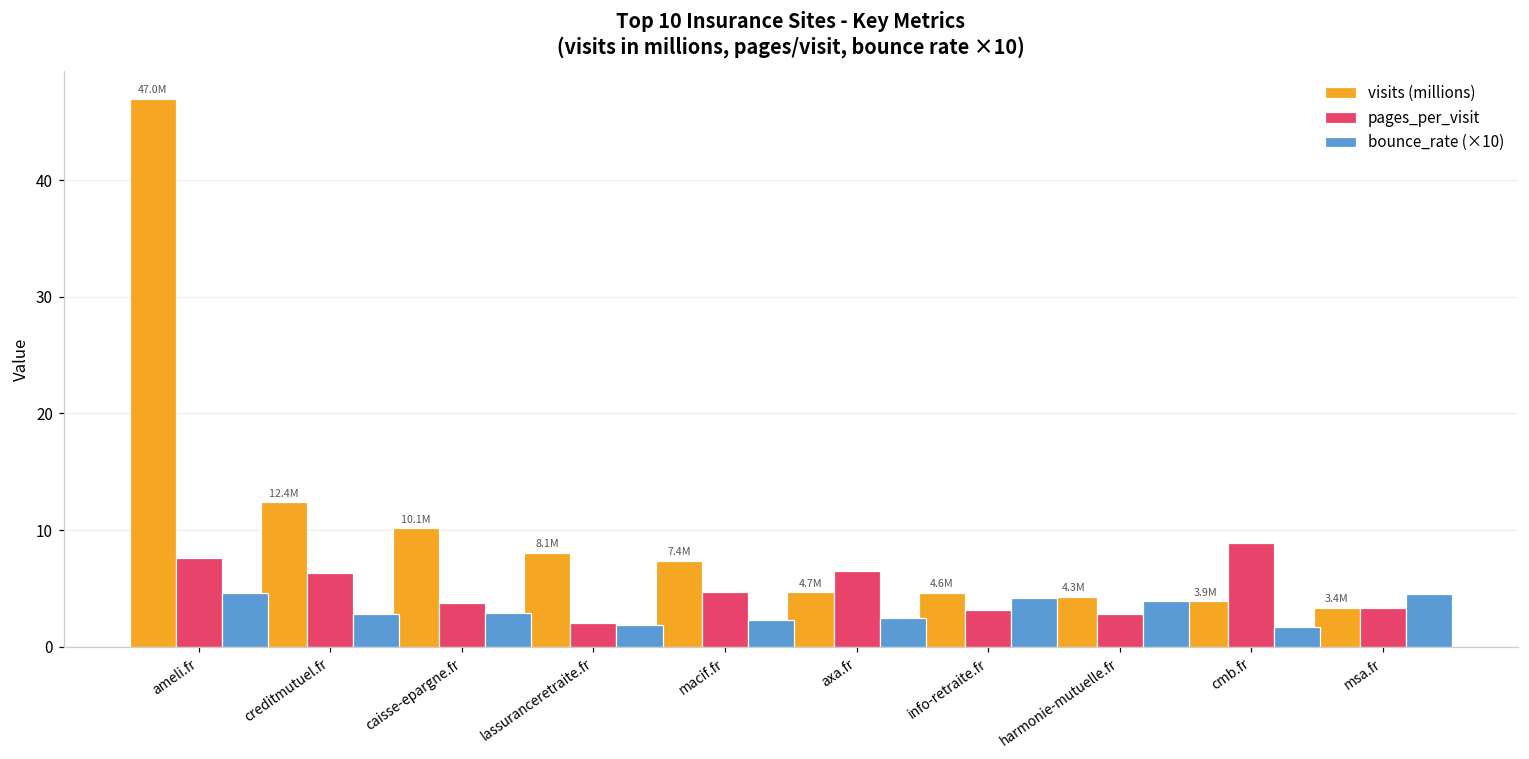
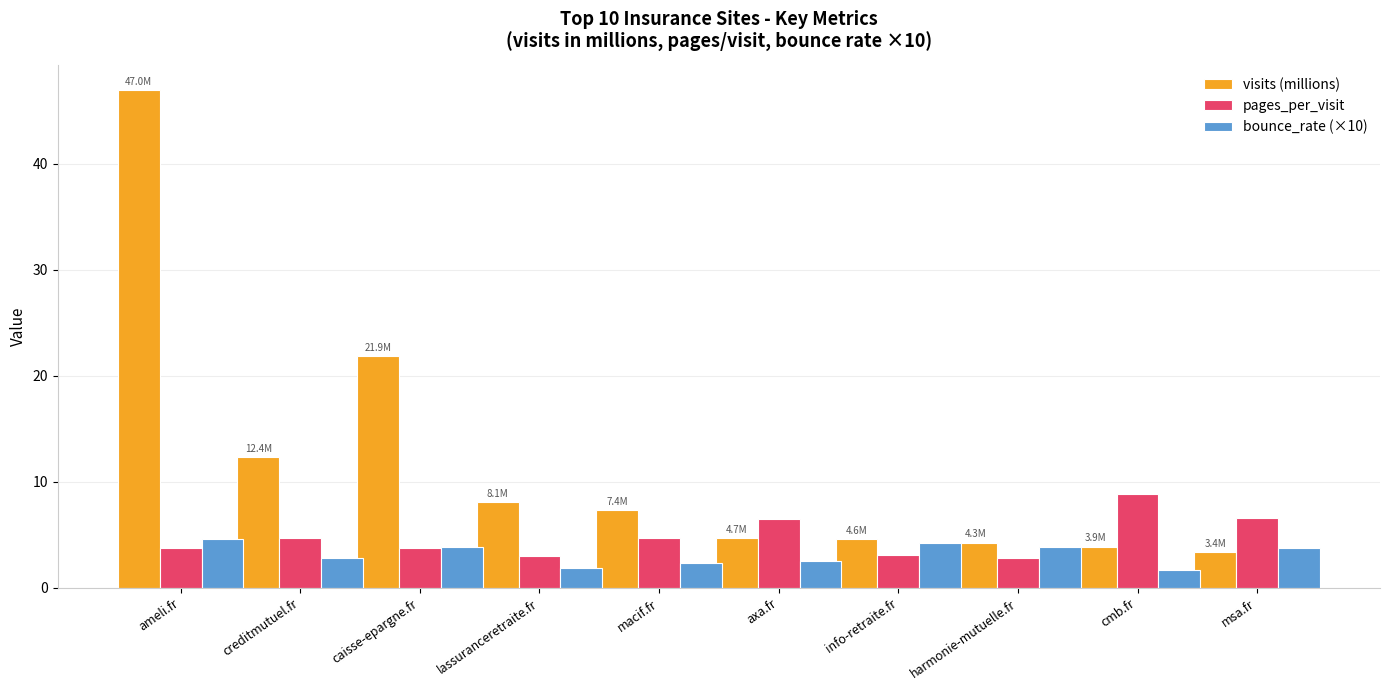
  {
    "visits (millions)": {
      "ameli.fr": "47.0M",
      "creditmutuel.fr": "12.4M",
-     "caisse-epargne.fr": "10.1M",
+     "caisse-epargne.fr": "21.9M",
      "lassuranceretraite.fr": "8.1M",
      "macif.fr": "7.4M",
      "axa.fr": "4.7M",
      "info-retraite.fr": "4.6M",
      "harmonie-mutuelle.fr": "4.3M",
      "cmb.fr": "3.9M",
      "msa.fr": "3.4M"
    },
    "pages_per_visit": {
-     "ameli.fr": "7.6",
-     "creditmutuel.fr": "6.3",
+     "ameli.fr": "3.7",
+     "creditmutuel.fr": "4.7",
      "caisse-epargne.fr": "3.7",
-     "lassuranceretraite.fr": "2.0",
+     "lassuranceretraite.fr": "3.0",
      "macif.fr": "4.7",
      "axa.fr": "6.5",
      "info-retraite.fr": "3.1",
      "harmonie-mutuelle.fr": "2.8",
      "cmb.fr": "8.9",
-     "msa.fr": "3.3"
+     "msa.fr": "6.6"
    },
    "bounce_rate (×10)": {
      "ameli.fr": "4.6",
      "creditmutuel.fr": "2.8",
-     "caisse-epargne.fr": "2.9",
+     "caisse-epargne.fr": "3.9",
      "lassuranceretraite.fr": "1.9",
      "macif.fr": "2.3",
      "axa.fr": "2.5",
      "info-retraite.fr": "4.2",
      "cmb.fr": "1.7",
-     "msa.fr": "4.5"
+     "msa.fr": "3.8"
    }
  }
